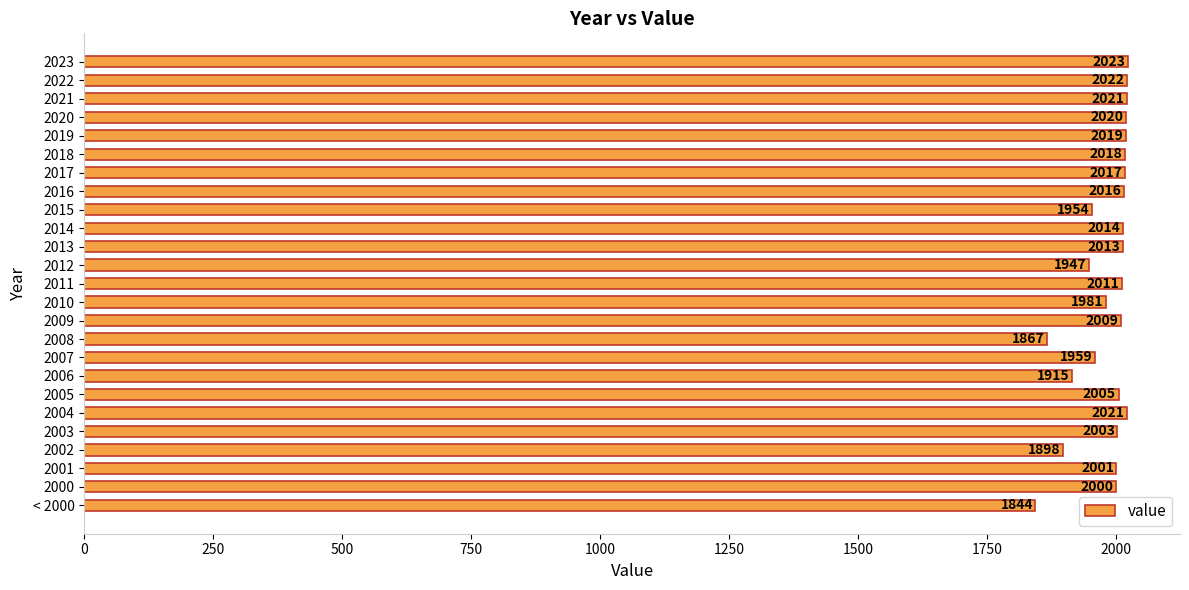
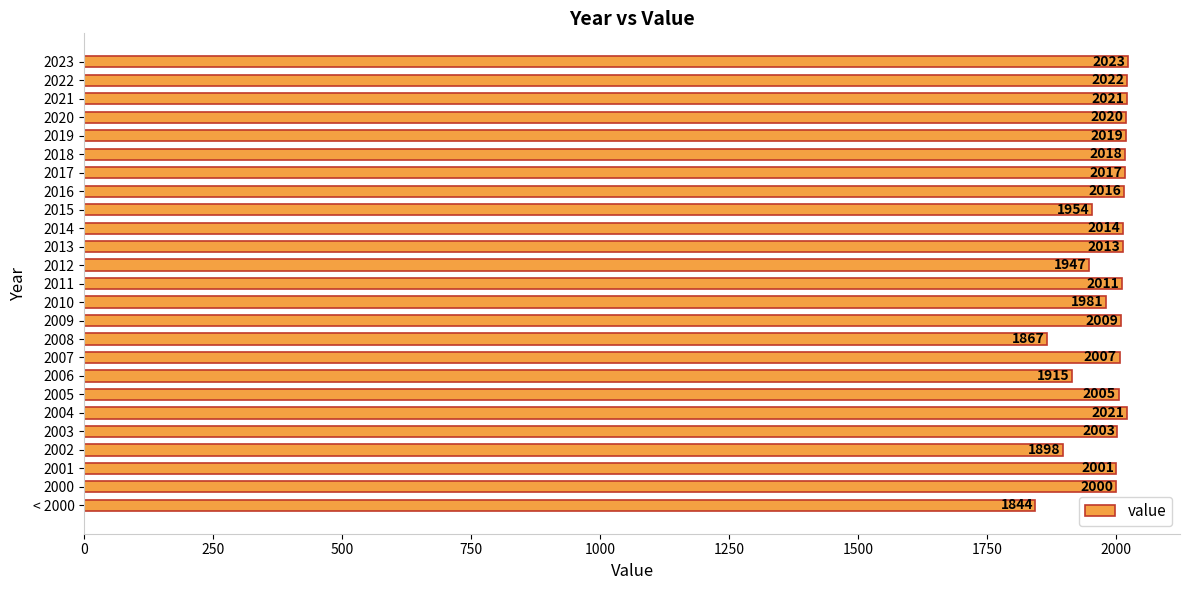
  {
    "2023": 2023,
    "2022": 2022,
    "2021": 2021,
    "2020": 2020,
    "2019": 2019,
    "2018": 2018,
    "2017": 2017,
    "2016": 2016,
    "2015": 1954,
    "2014": 2014,
    "2013": 2013,
    "2012": 1947,
    "2011": 2011,
    "2010": 1981,
    "2009": 2009,
    "2008": 1867,
-   "2007": 1959,
+   "2007": 2007,
    "2006": 1915,
    "2005": 2005,
    "2004": 2021,
    "2003": 2003,
    "2002": 1898,
    "2001": 2001,
    "2000": 2000,
    "< 2000": 1844
  }
